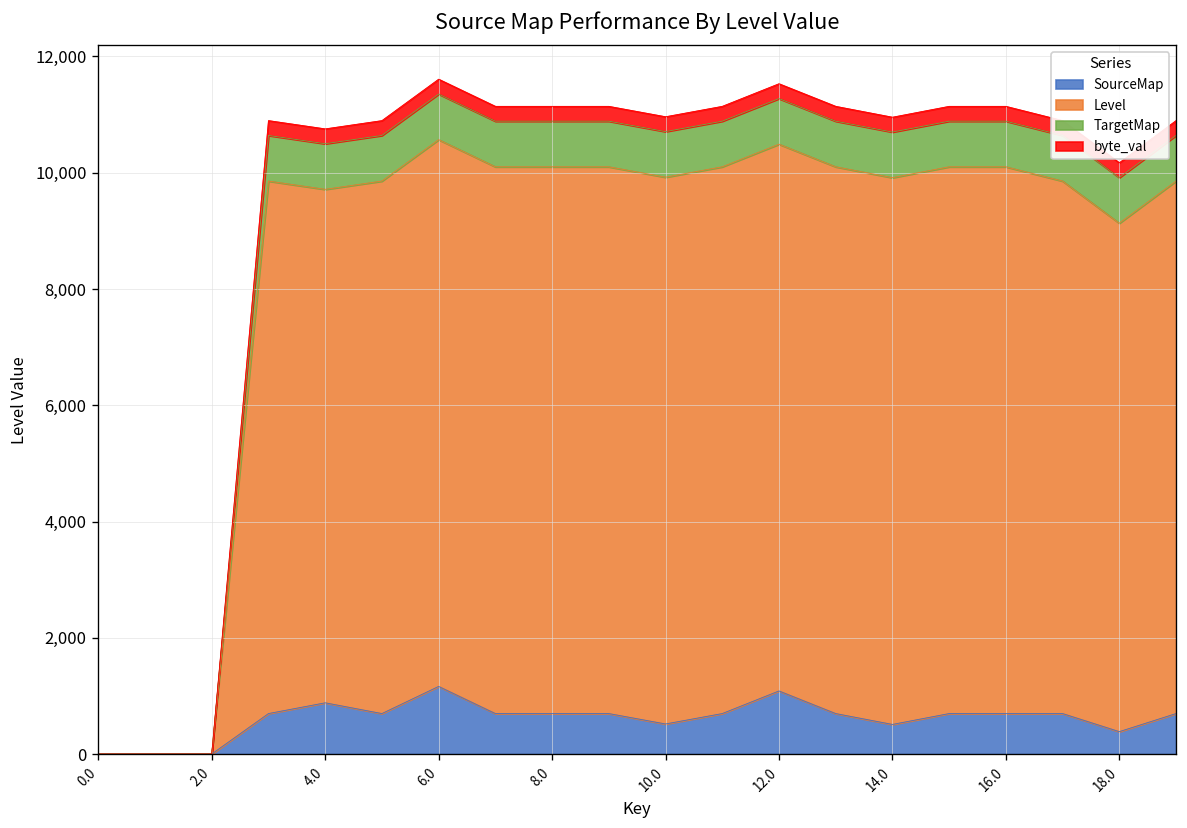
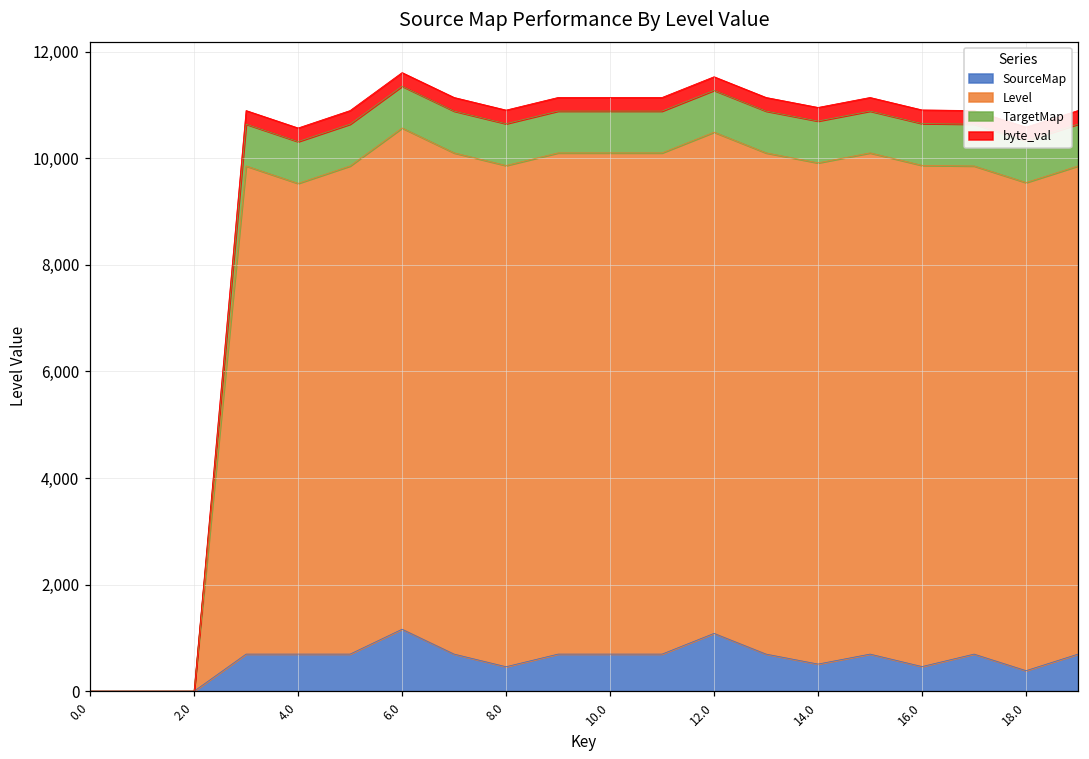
  {
    "SourceMap": {
-     "4.0": "900",
+     "4.0": "700",
      "6.0": "1,200",
-     "8.0": "700",
-     "10.0": "500",
+     "8.0": "500",
+     "10.0": "700",
      "12.0": "1,100",
      "14.0": "500",
-     "16.0": "700",
+     "16.0": "500",
      "18.0": "400"
    },
    "Level": {
      "4.0": "8,800",
      "6.0": "9,400",
      "8.0": "9,400",
      "10.0": "9,400",
      "12.0": "9,400",
      "14.0": "9,400",
      "16.0": "9,400",
-     "18.0": "8,700"
+     "18.0": "9,200"
    },
    "TargetMap": {
      "4.0": "800",
      "6.0": "800",
      "8.0": "800",
      "10.0": "800",
      "12.0": "800",
      "14.0": "800",
      "16.0": "800",
      "18.0": "800"
    },
    "byte_val": {
      "4.0": "300",
      "6.0": "300",
      "8.0": "300",
      "10.0": "300",
      "12.0": "300",
      "14.0": "300",
      "16.0": "300"
    }
  }
